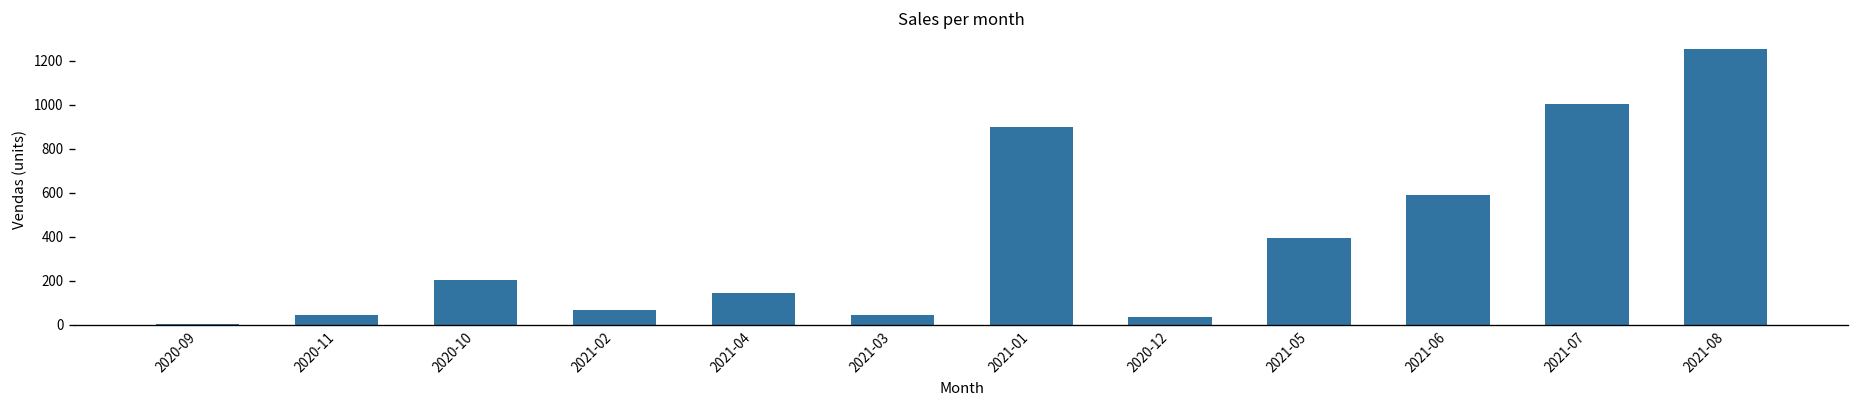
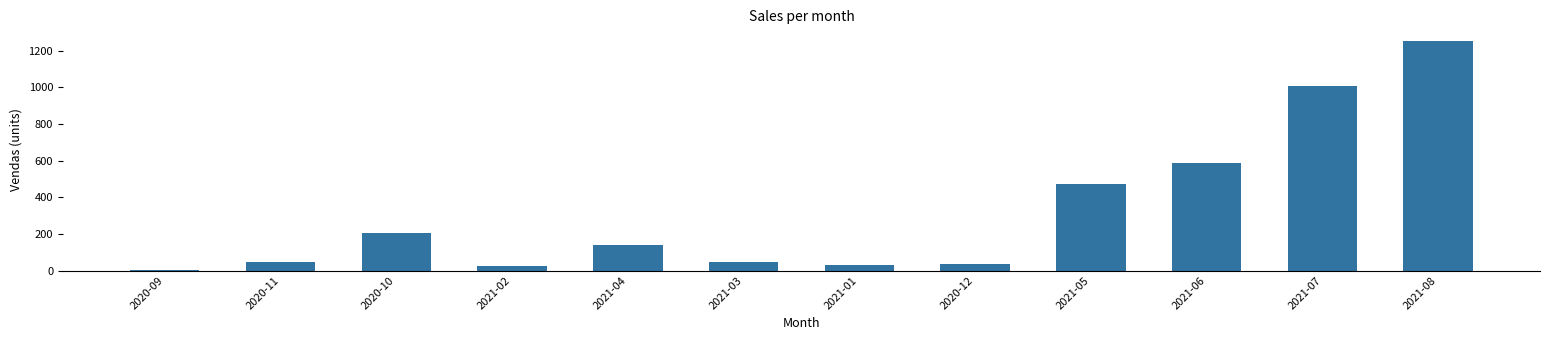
  {
    "2020-11": 40,
    "2020-10": 210,
-   "2021-02": 70,
+   "2021-02": 20,
    "2021-04": 140,
    "2021-03": 50,
-   "2021-01": 900,
+   "2021-01": 30,
    "2020-12": 30,
-   "2021-05": 390,
+   "2021-05": 470,
    "2021-06": 590,
    "2021-07": 1010,
    "2021-08": 1250
  }
